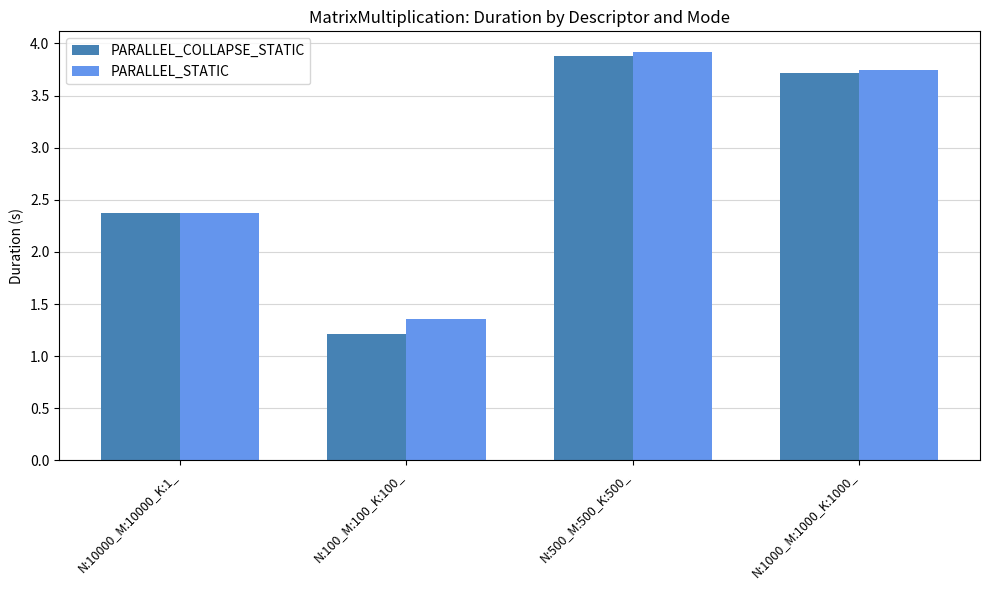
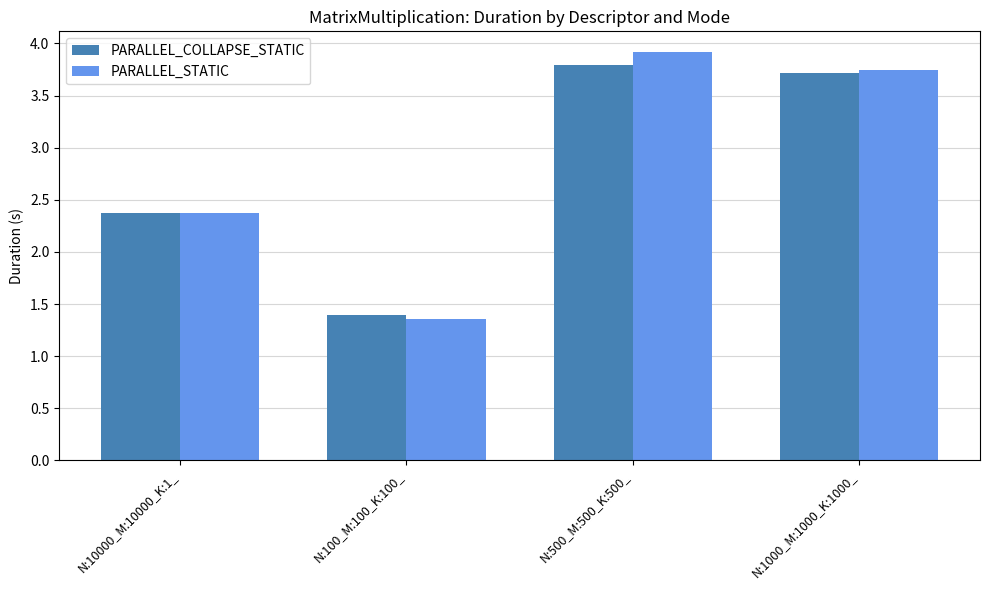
  {
    "PARALLEL_COLLAPSE_STATIC": {
      "N:10000_M:10000_K:1_": 2.38,
-     "N:100_M:100_K:100_": 1.21,
-     "N:500_M:500_K:500_": 3.88,
+     "N:100_M:100_K:100_": 1.40,
+     "N:500_M:500_K:500_": 3.80,
      "N:1000_M:1000_K:1000_": 3.72
    },
    "PARALLEL_STATIC": {
      "N:10000_M:10000_K:1_": 2.37,
      "N:100_M:100_K:100_": 1.36,
      "N:500_M:500_K:500_": 3.92,
      "N:1000_M:1000_K:1000_": 3.75
    }
  }
